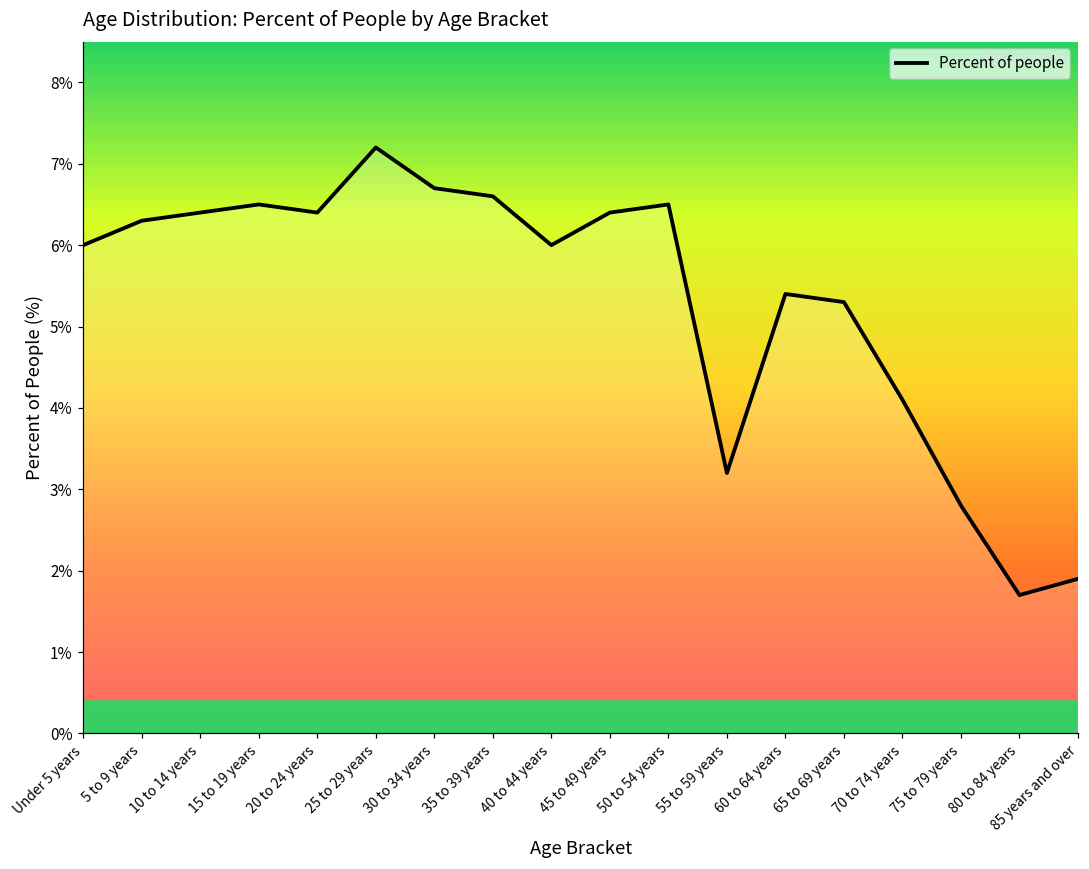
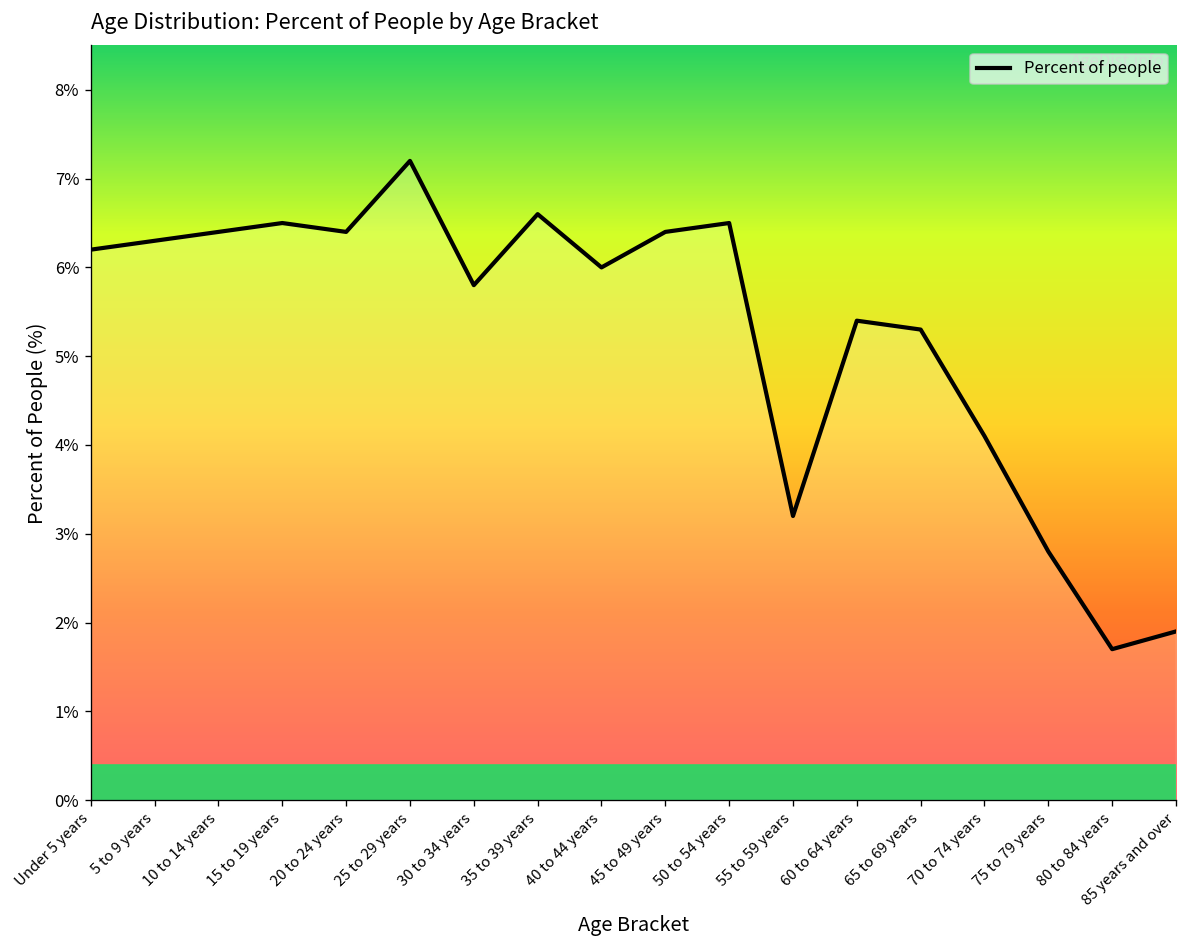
  {
-   "Under 5 years": "6.0%",
+   "Under 5 years": "6.2%",
    "5 to 9 years": "6.3%",
    "10 to 14 years": "6.4%",
    "15 to 19 years": "6.5%",
    "20 to 24 years": "6.4%",
    "25 to 29 years": "7.2%",
-   "30 to 34 years": "6.7%",
+   "30 to 34 years": "5.8%",
    "35 to 39 years": "6.6%",
    "40 to 44 years": "6.0%",
    "45 to 49 years": "6.4%",
    "50 to 54 years": "6.5%",
    "55 to 59 years": "3.2%",
    "60 to 64 years": "5.4%",
    "65 to 69 years": "5.3%",
    "70 to 74 years": "4.1%",
    "75 to 79 years": "2.8%",
    "80 to 84 years": "1.7%",
    "85 years and over": "1.9%"
  }
